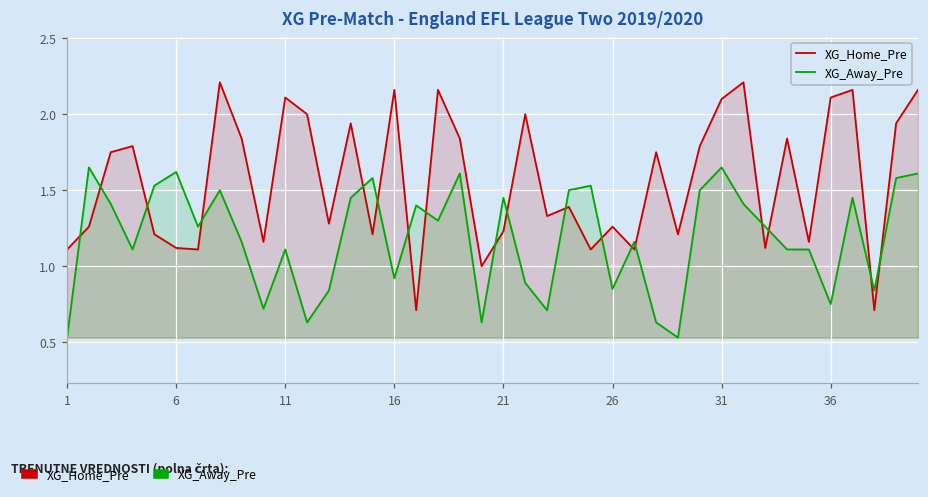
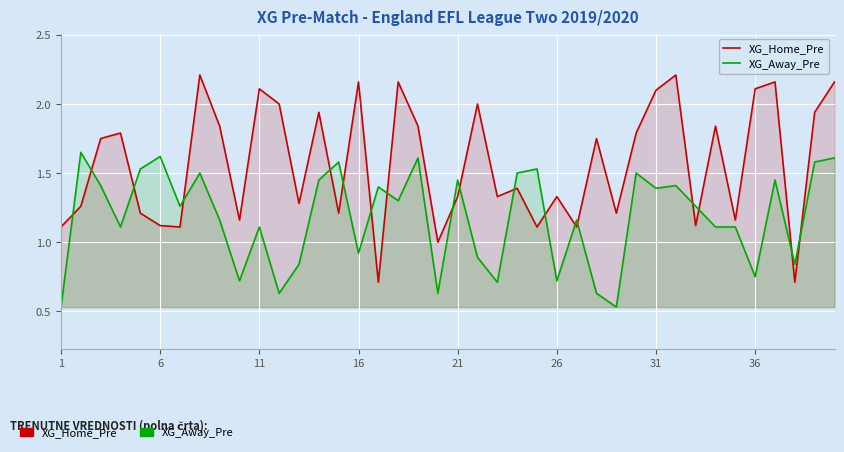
  {
    "XG_Home_Pre": {
      "1": 1.11,
      "6": 1.12,
      "11": 2.11,
      "16": 2.16,
-     "21": 1.23,
-     "26": 1.26,
+     "21": 1.33,
+     "26": 1.33,
      "31": 2.10,
      "36": 2.11
    },
    "XG_Away_Pre": {
      "1": 0.53,
      "6": 1.62,
      "11": 1.11,
      "16": 0.92,
      "21": 1.45,
-     "26": 0.85,
-     "31": 1.65,
+     "26": 0.72,
+     "31": 1.39,
      "36": 0.75
    }
  }
